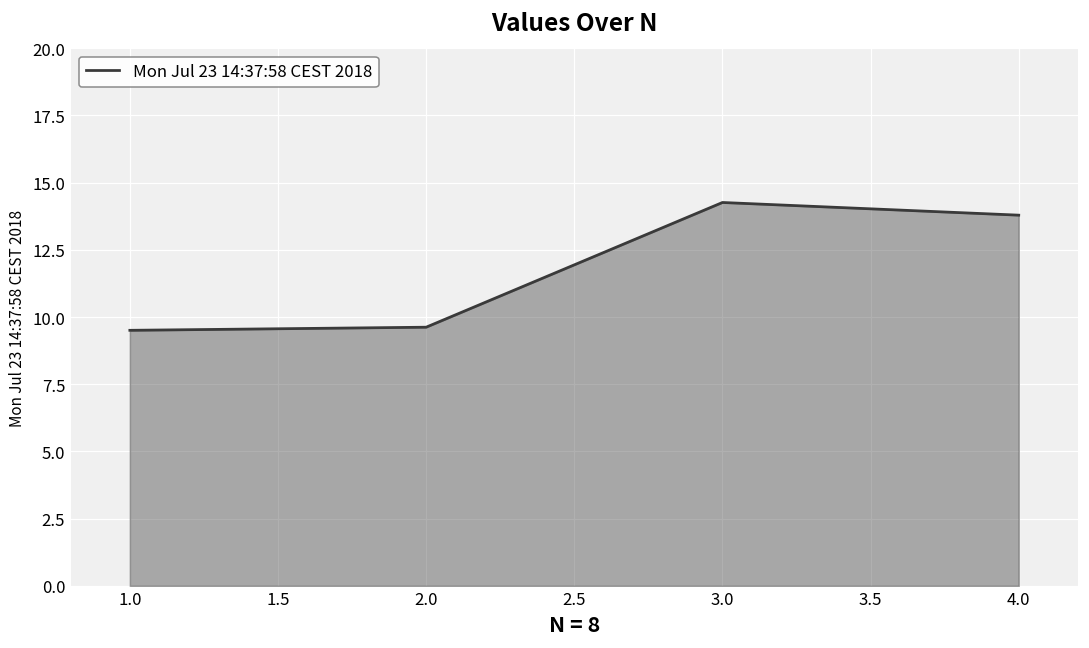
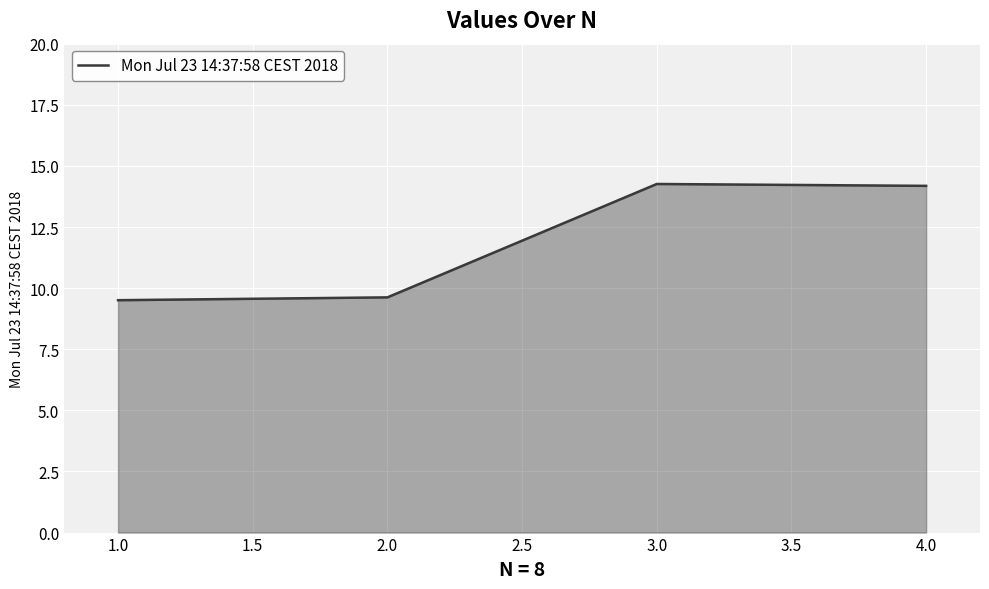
  {
    "1.0": 9.5,
    "2.0": 9.6,
    "3.0": 14.3,
-   "4.0": 13.8
+   "4.0": 14.2
  }
